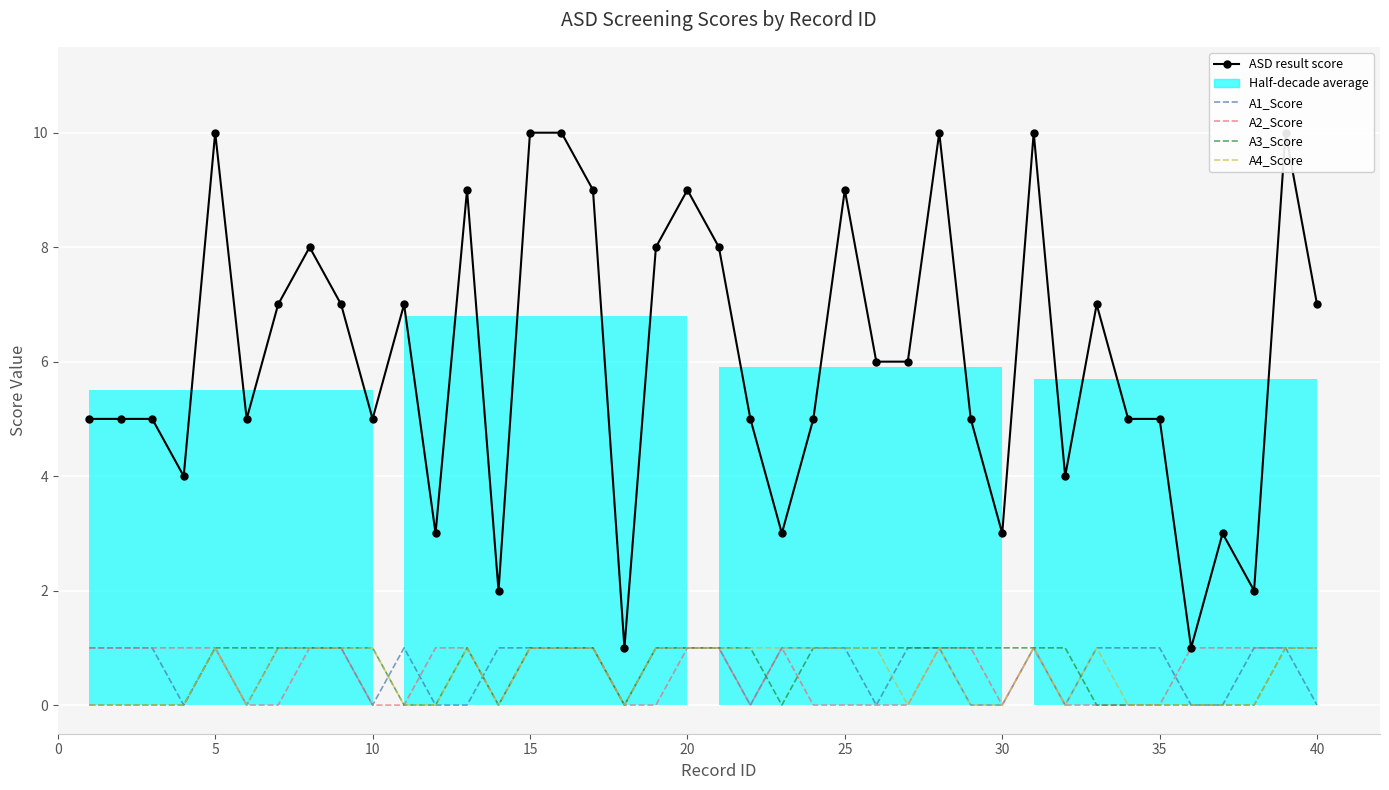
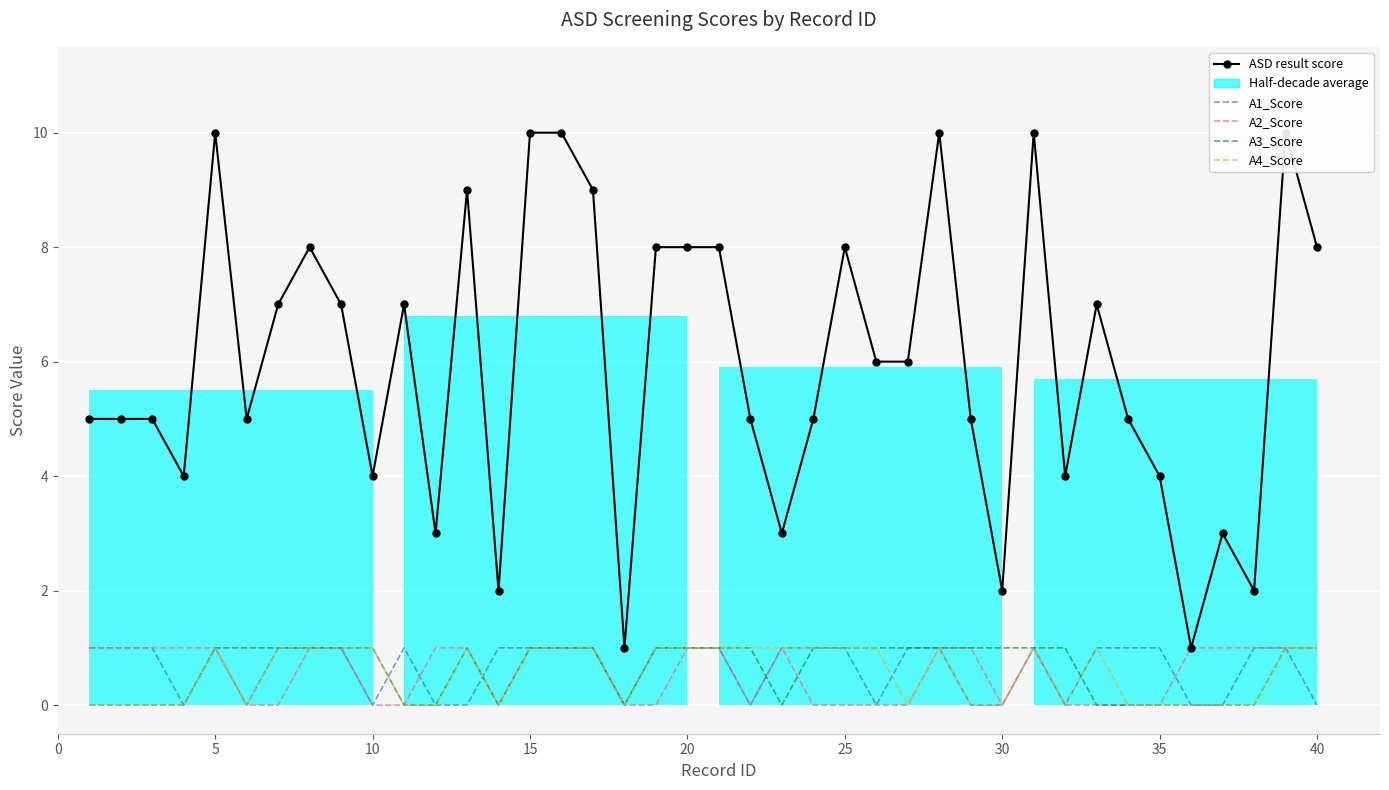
  {
    "ASD result score": {
      "5": 10,
-     "10": 5,
+     "10": 4,
      "15": 10,
-     "20": 9,
-     "25": 9,
-     "30": 3,
-     "35": 5,
-     "40": 7
+     "20": 8,
+     "25": 8,
+     "30": 2,
+     "35": 4,
+     "40": 8
    },
    "A1_Score": {
      "35": 1,
      "40": 0
    },
    "A2_Score": {
      "25": 0
    },
    "A3_Score": {
      "30": 1
    }
  }
